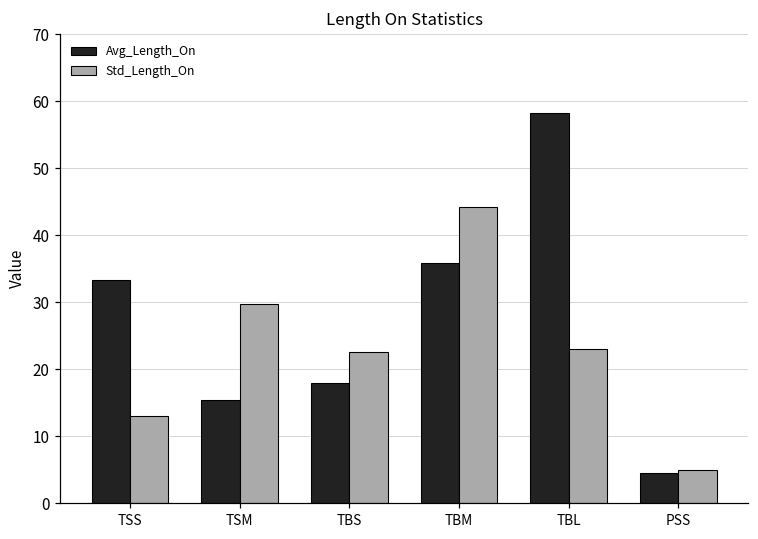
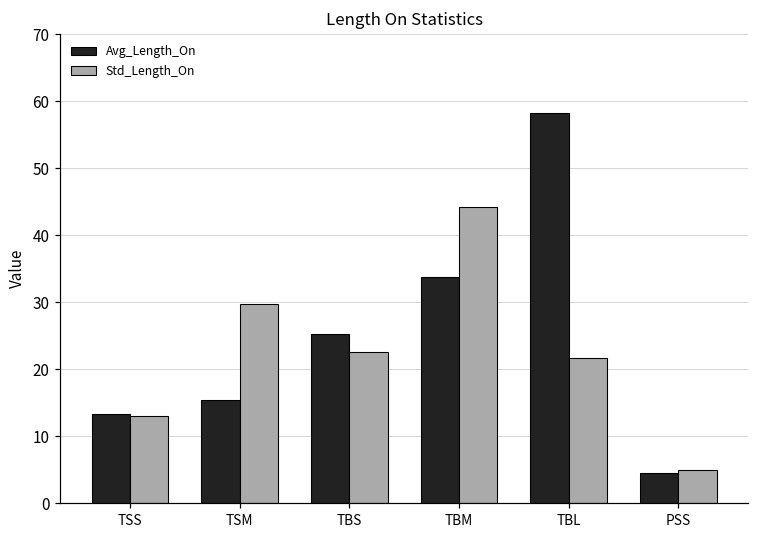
  {
    "Avg_Length_On": {
-     "TSS": 33,
+     "TSS": 13,
      "TSM": 15,
-     "TBS": 18,
-     "TBM": 36,
+     "TBS": 25,
+     "TBM": 34,
      "TBL": 58,
      "PSS": 5
    },
    "Std_Length_On": {
      "TSS": 13,
      "TSM": 30,
      "TBS": 23,
      "TBM": 44,
-     "TBL": 23,
+     "TBL": 22,
      "PSS": 5
    }
  }
